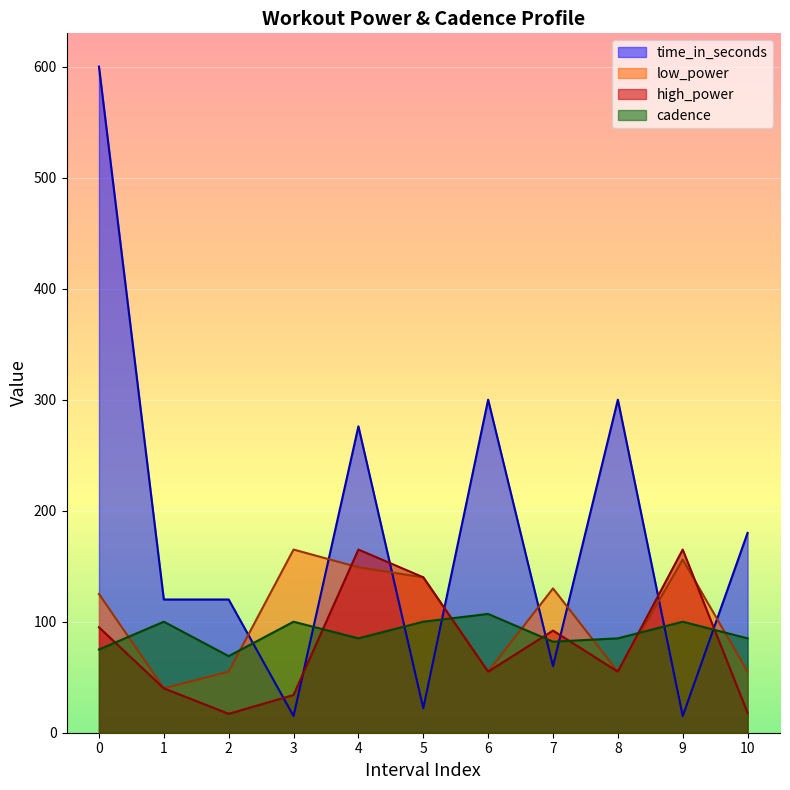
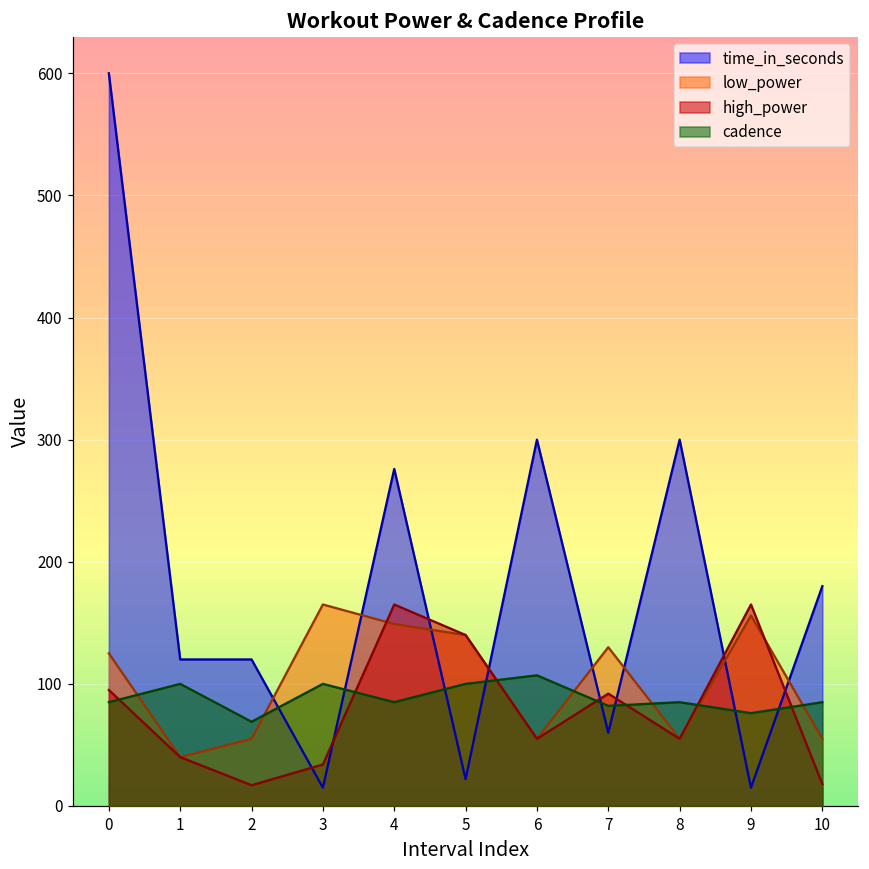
  {
    "time_in_seconds": {
      "0": 600,
      "1": 120,
      "2": 120,
      "3": 15,
      "4": 276,
      "5": 22,
      "6": 300,
      "7": 60,
      "8": 300,
      "9": 15,
      "10": 180
    },
    "low_power": {
      "0": 125,
      "2": 55,
      "3": 165,
      "4": 149,
      "7": 130,
      "9": 156,
      "10": 55
    },
    "high_power": {
      "0": 95,
      "2": 17,
      "3": 34,
      "4": 165,
      "7": 92,
      "9": 165,
      "10": 18
    },
    "cadence": {
-     "0": 75,
+     "0": 85,
      "1": 100,
      "2": 69,
      "3": 100,
      "4": 85,
      "5": 100,
      "6": 107,
      "7": 82,
      "8": 85,
-     "9": 100,
+     "9": 76,
      "10": 85
    }
  }
